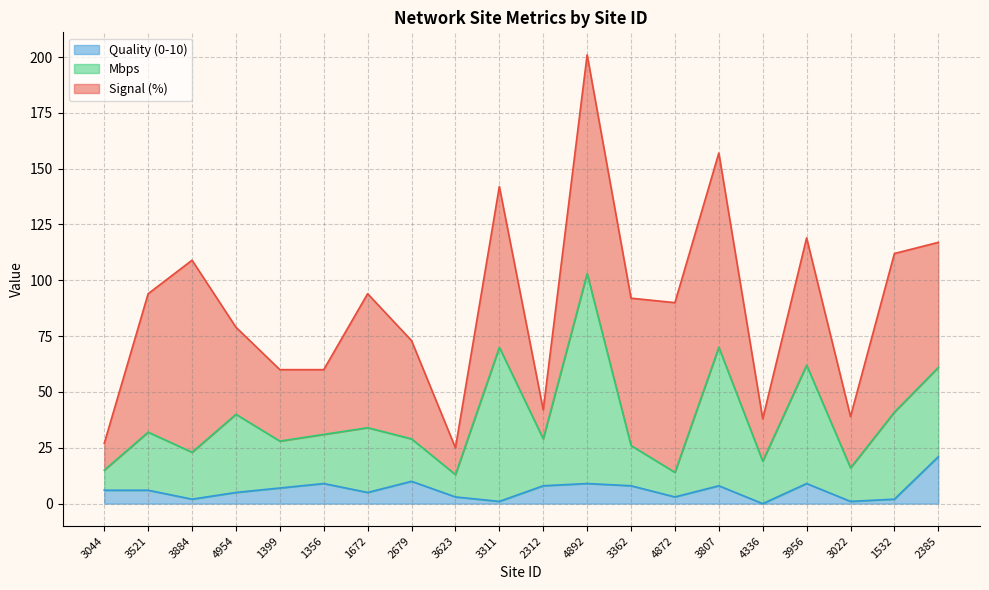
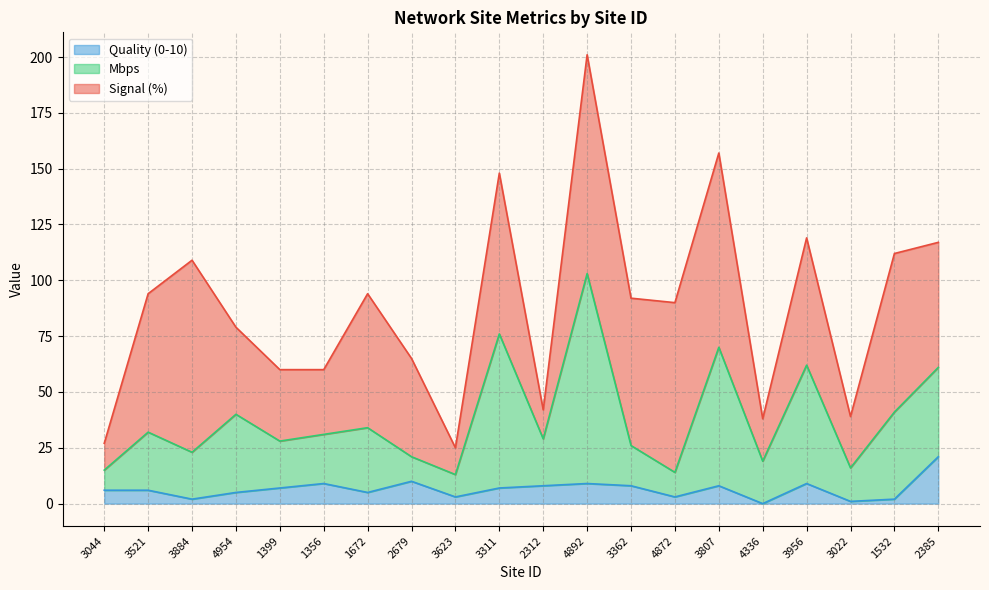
  {
    "Quality (0-10)": {
      "3044": 6,
      "3521": 6,
      "3884": 2,
      "4954": 5,
      "1399": 7,
      "1356": 9,
      "1672": 5,
      "2679": 10,
      "3623": 3,
-     "3311": 1,
+     "3311": 7,
      "2312": 8,
      "4892": 9,
      "3362": 8,
      "4872": 3,
      "3807": 8,
      "4336": 0,
      "3956": 9,
      "3022": 1,
      "1532": 2,
      "2385": 21
    },
    "Mbps": {
      "3044": 9,
      "3521": 26,
      "3884": 21,
      "4954": 35,
      "1399": 21,
      "1356": 22,
      "1672": 29,
-     "2679": 19,
+     "2679": 11,
      "3623": 10,
      "3311": 69,
      "2312": 21,
      "4892": 94,
      "3362": 18,
      "4872": 11,
      "3807": 62,
      "4336": 19,
      "3956": 53,
      "3022": 15,
      "1532": 39,
      "2385": 40
    },
    "Signal (%)": {
      "3044": 12,
      "3521": 62,
      "3884": 86,
      "4954": 39,
      "1399": 32,
      "1356": 29,
      "1672": 60,
      "2679": 44,
      "3623": 12,
      "3311": 72,
      "2312": 13,
      "4892": 98,
      "3362": 66,
      "4872": 76,
      "3807": 87,
      "4336": 19,
      "3956": 57,
      "3022": 23,
      "1532": 71,
      "2385": 56
    }
  }
